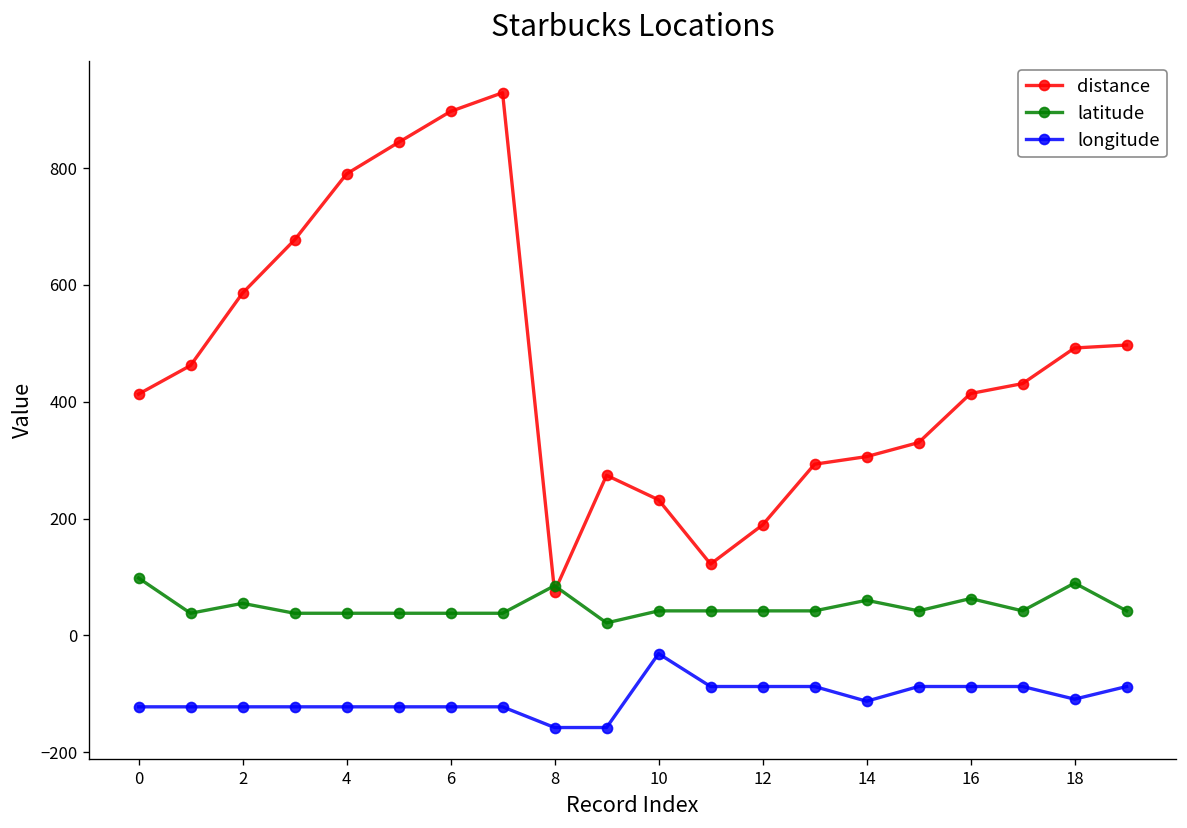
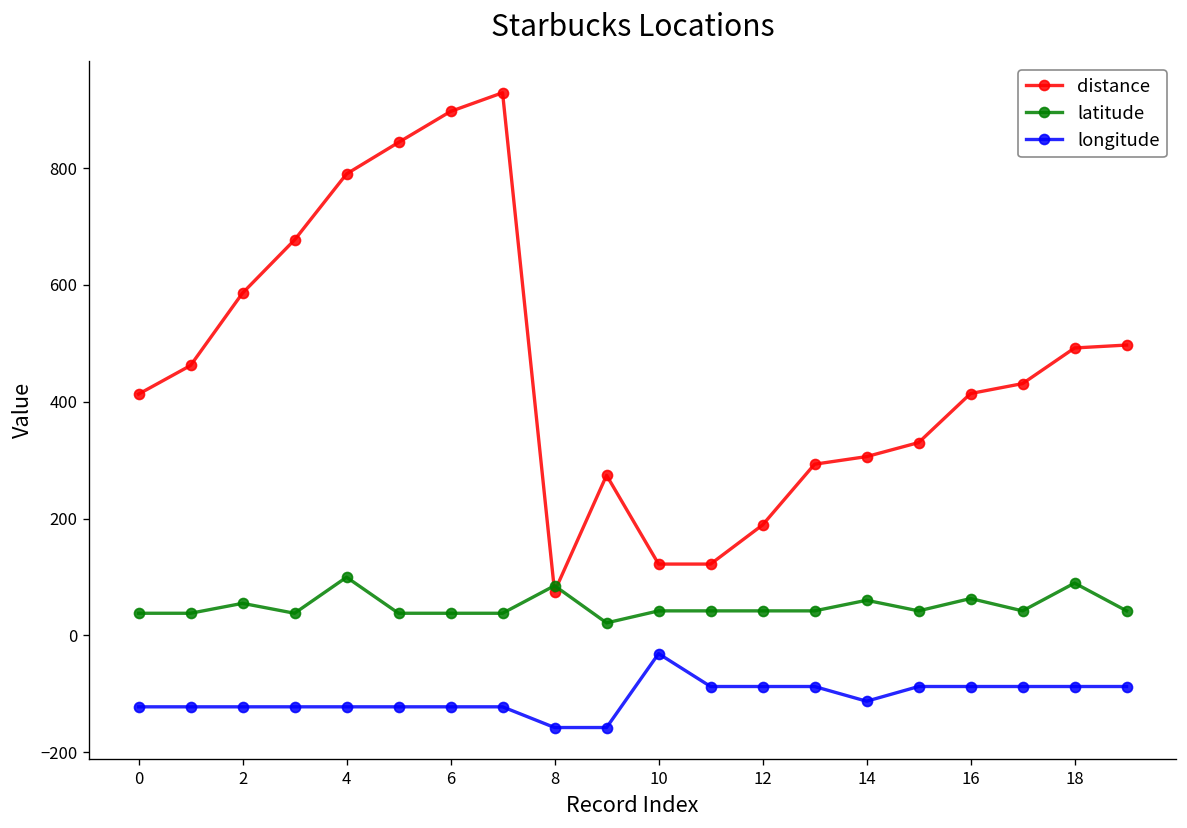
  {
    "distance": {
      "0": 410,
      "2": 590,
      "4": 790,
      "6": 900,
      "8": 80,
-     "10": 230,
+     "10": 120,
      "12": 190,
      "14": 310,
      "16": 410,
      "18": 490
    },
    "latitude": {
-     "0": 100,
+     "0": 40,
      "2": 50,
-     "4": 40,
+     "4": 100,
      "6": 40,
      "8": 80,
      "10": 40,
      "12": 40,
      "14": 60,
      "16": 60,
      "18": 90
    },
    "longitude": {
      "0": -120,
      "2": -120,
      "4": -120,
      "6": -120,
      "8": -160,
      "10": -30,
      "12": -90,
      "14": -110,
      "16": -90,
-     "18": -110
+     "18": -90
    }
  }
